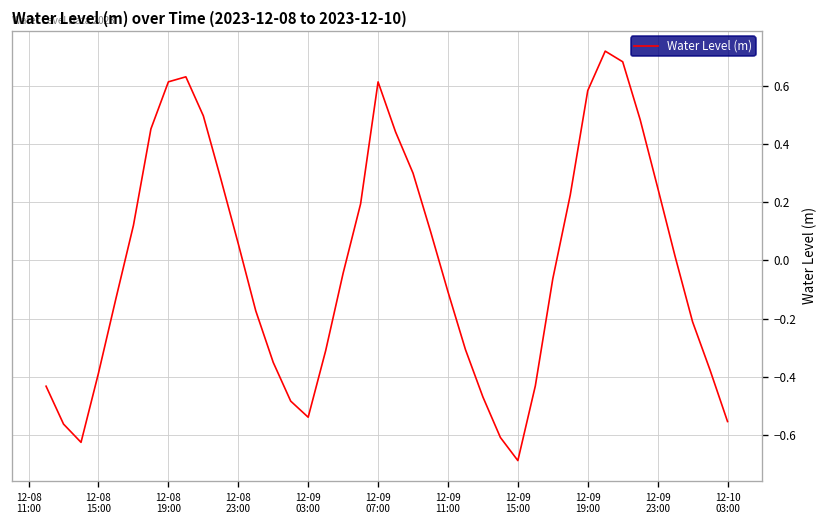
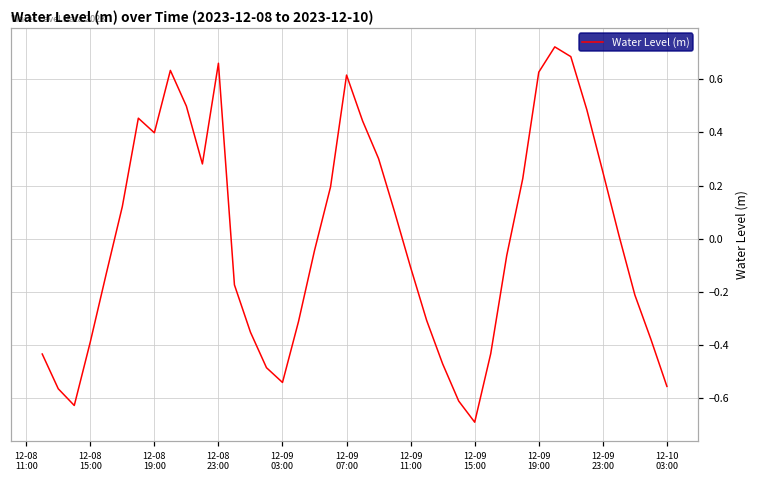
  {
    "12-08 15:00": -0.39,
-   "12-08 19:00": 0.62,
-   "12-08 23:00": 0.06,
+   "12-08 19:00": 0.40,
+   "12-08 23:00": 0.66,
    "12-09 03:00": -0.54,
    "12-09 07:00": 0.62,
    "12-09 11:00": -0.11,
    "12-09 15:00": -0.69,
-   "12-09 19:00": 0.59,
+   "12-09 19:00": 0.63,
    "12-09 23:00": 0.25,
    "12-10 03:00": -0.56
  }
